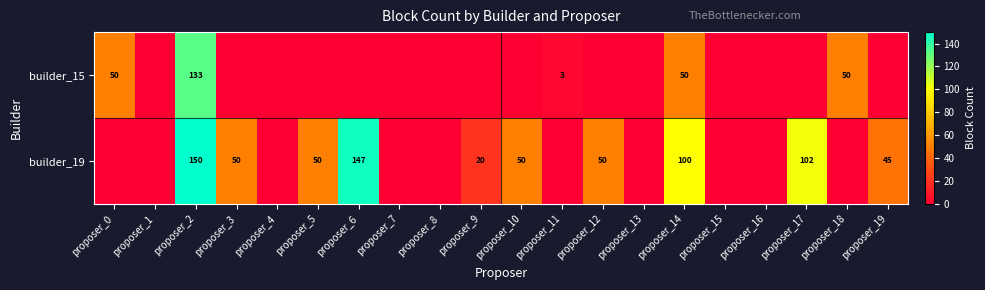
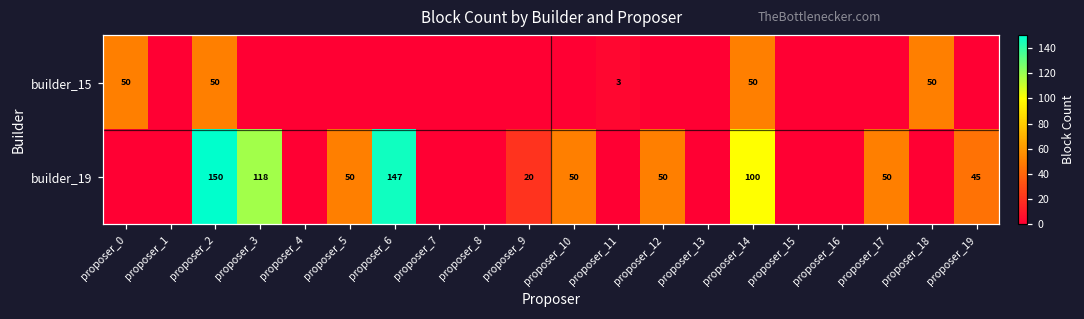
  {
    "builder_15": {
      "proposer_0": 50,
-     "proposer_2": 133,
+     "proposer_2": 50,
      "proposer_11": 3,
      "proposer_14": 50,
      "proposer_18": 50
    },
    "builder_19": {
      "proposer_2": 150,
-     "proposer_3": 50,
+     "proposer_3": 118,
      "proposer_5": 50,
      "proposer_6": 147,
      "proposer_9": 20,
      "proposer_10": 50,
      "proposer_12": 50,
      "proposer_14": 100,
-     "proposer_17": 102,
+     "proposer_17": 50,
      "proposer_19": 45
    }
  }
